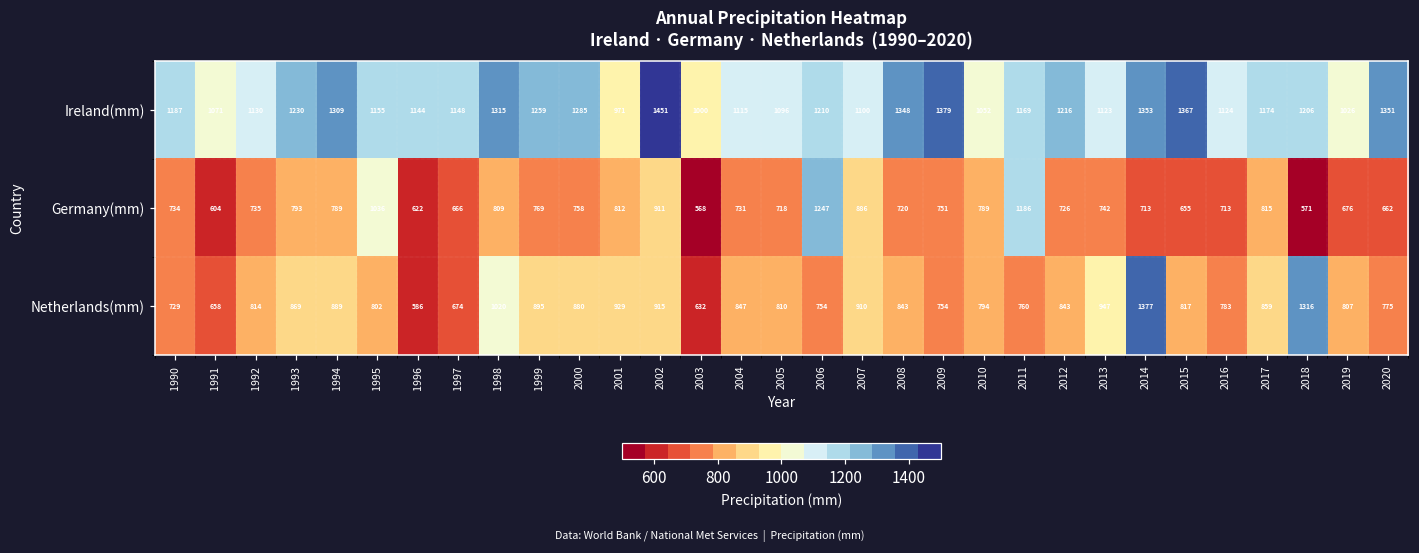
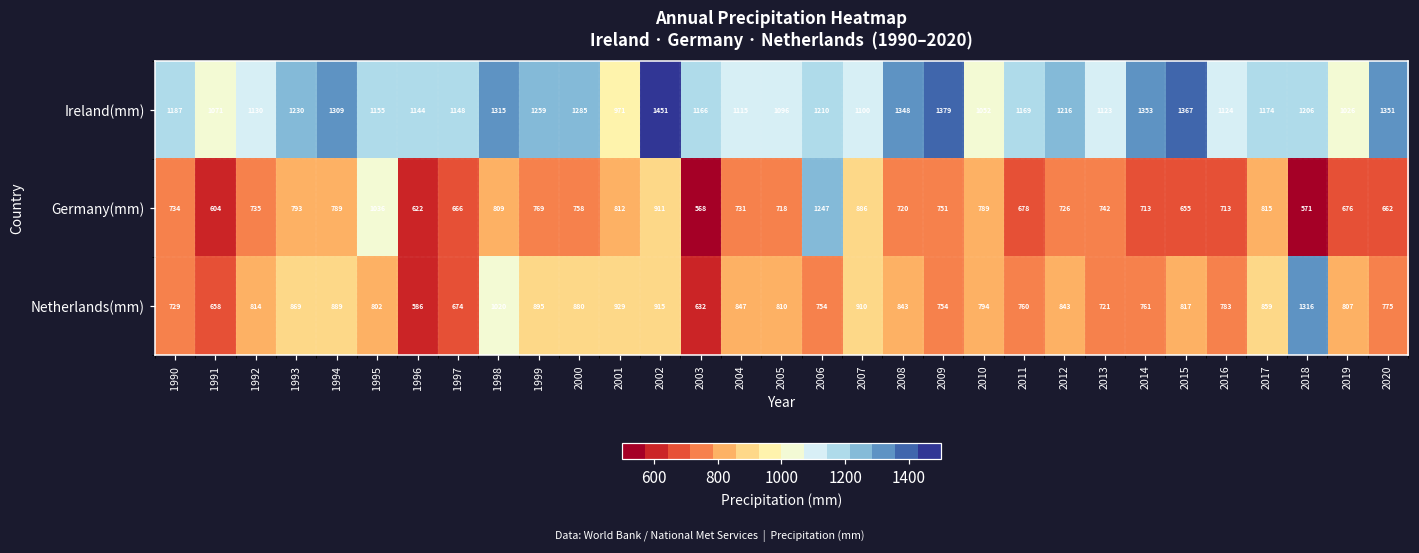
  {
    "Ireland(mm)": {
      "1990": 1187,
      "1993": 1230,
      "1994": 1309,
      "1995": 1155,
      "1996": 1144,
      "1997": 1148,
      "1998": 1315,
      "1999": 1259,
      "2000": 1285,
      "2001": 971,
      "2002": 1451,
-     "2003": 1000,
+     "2003": 1166,
      "2006": 1210,
      "2008": 1348,
      "2009": 1379,
      "2011": 1169,
      "2012": 1216,
      "2014": 1353,
      "2015": 1367,
      "2017": 1174,
      "2018": 1206,
      "2020": 1351
    },
    "Germany(mm)": {
      "1990": 734,
      "1991": 604,
      "1992": 735,
      "1993": 793,
      "1994": 789,
      "1996": 622,
      "1997": 666,
      "1998": 809,
      "1999": 769,
      "2000": 758,
      "2001": 812,
      "2002": 911,
      "2003": 568,
      "2004": 731,
      "2005": 718,
      "2006": 1247,
      "2007": 886,
      "2008": 720,
      "2009": 751,
      "2010": 789,
-     "2011": 1186,
+     "2011": 678,
      "2012": 726,
      "2013": 742,
      "2014": 713,
      "2015": 655,
      "2016": 713,
      "2017": 815,
      "2018": 571,
      "2019": 676,
      "2020": 662
    },
    "Netherlands(mm)": {
      "1990": 729,
      "1991": 658,
      "1992": 814,
      "1993": 869,
      "1994": 889,
      "1995": 802,
      "1996": 586,
      "1997": 674,
      "1999": 895,
      "2000": 880,
      "2001": 929,
      "2002": 915,
      "2003": 632,
      "2004": 847,
      "2005": 810,
      "2006": 754,
      "2007": 910,
      "2008": 843,
      "2009": 754,
      "2010": 794,
      "2011": 760,
      "2012": 843,
-     "2013": 947,
-     "2014": 1377,
+     "2013": 721,
+     "2014": 761,
      "2015": 817,
      "2016": 783,
      "2017": 859,
      "2018": 1316,
      "2019": 807,
      "2020": 775
    }
  }
